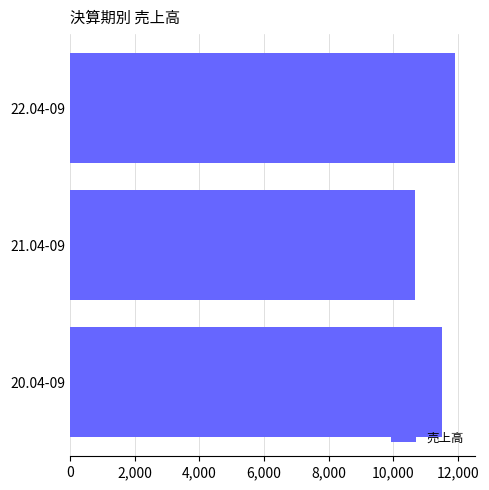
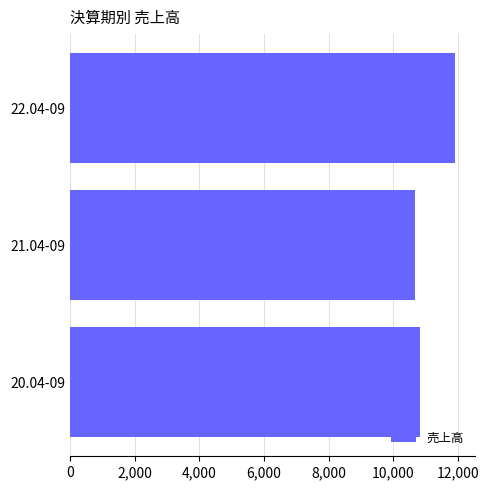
  {
    "22.04-09": "11,900",
    "21.04-09": "10,700",
-   "20.04-09": "11,500"
+   "20.04-09": "10,800"
  }
